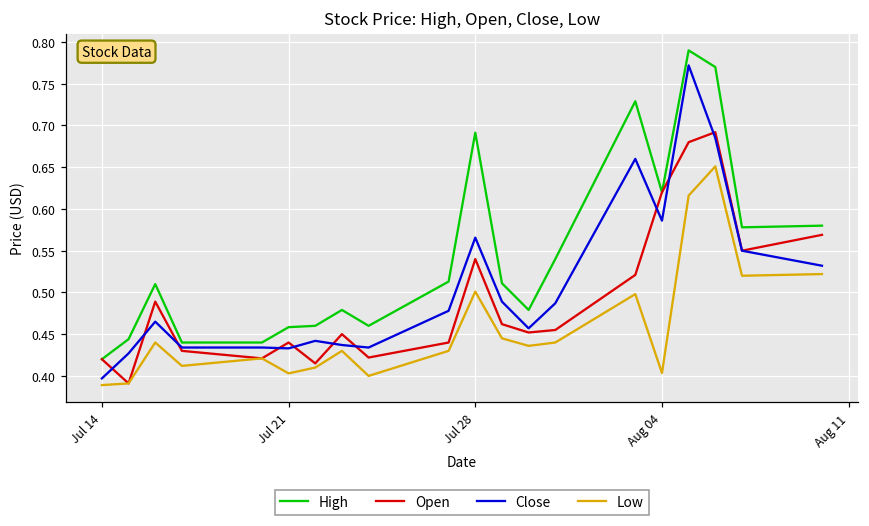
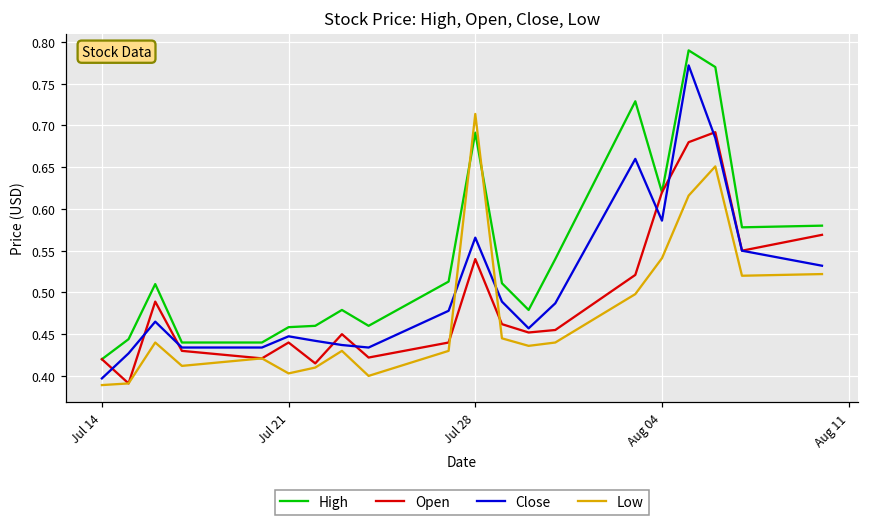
  {
    "High": {
      "Jul 21": 0.46,
      "Jul 28": 0.69
    },
    "Open": {
      "Jul 21": 0.44,
      "Jul 28": 0.54
    },
    "Close": {
      "Jul 14": 0.40,
-     "Jul 21": 0.43,
+     "Jul 21": 0.45,
      "Jul 28": 0.57,
      "Aug 04": 0.59
    },
    "Low": {
      "Jul 14": 0.39,
      "Jul 21": 0.40,
-     "Jul 28": 0.50,
-     "Aug 04": 0.40
+     "Jul 28": 0.71,
+     "Aug 04": 0.54
    }
  }
